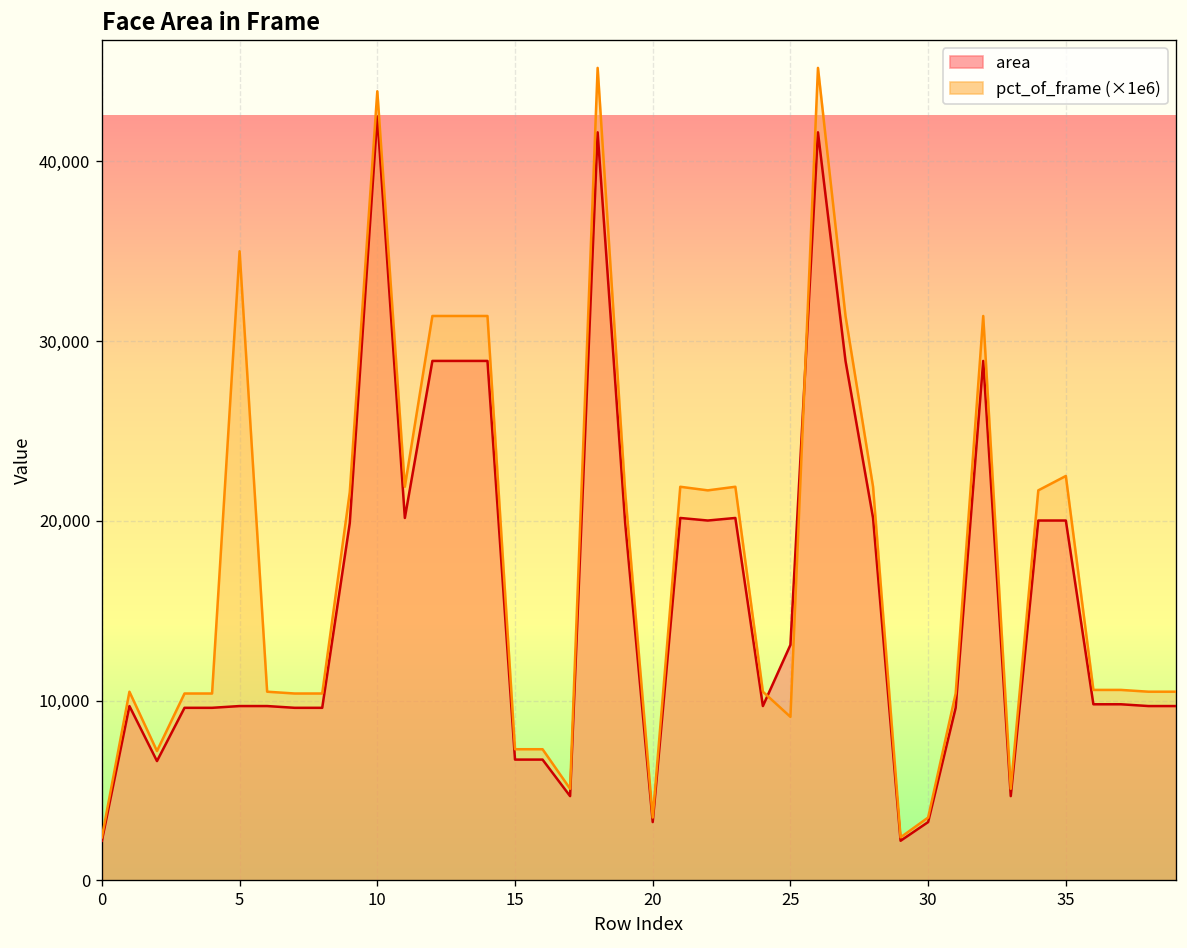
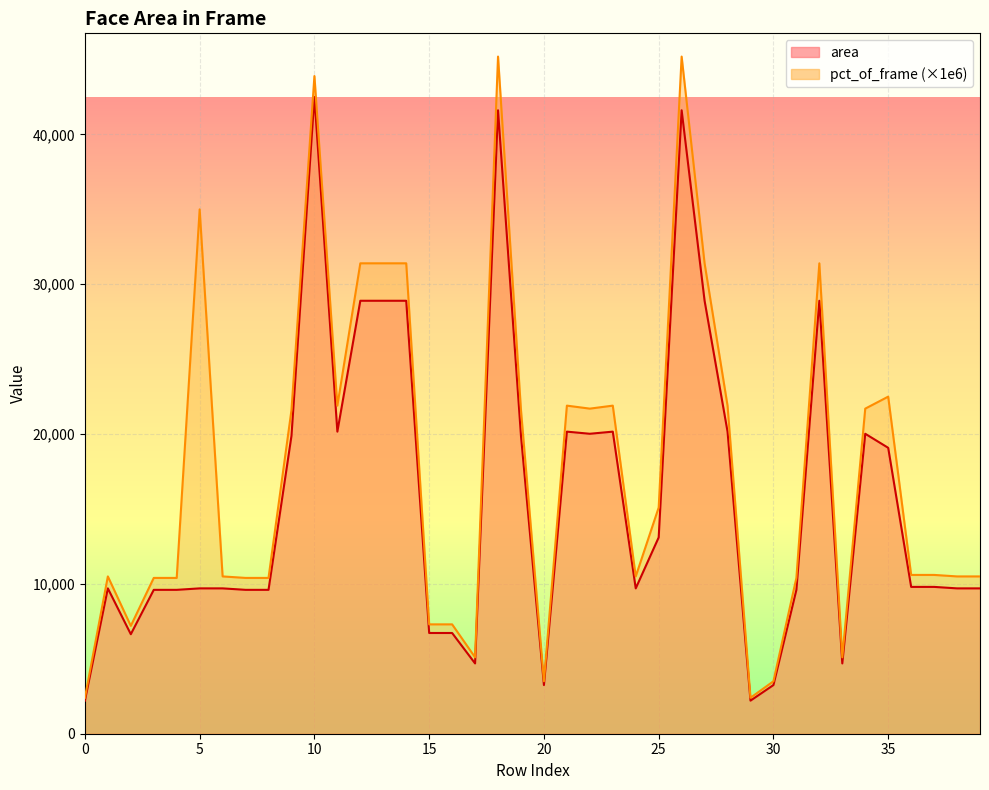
  {
    "area": {
      "0": "2,200",
      "5": "9,700",
      "10": "42,500",
      "15": "6,700",
      "20": "3,200",
      "25": "13,100",
      "30": "3,200",
-     "35": "20,000"
+     "35": "19,100"
    },
    "pct_of_frame (×1e6)": {
      "0": "2,400",
      "5": "35,000",
      "10": "43,900",
      "15": "7,300",
      "20": "3,500",
-     "25": "9,100",
+     "25": "15,100",
      "30": "3,500",
      "35": "22,500"
    }
  }
